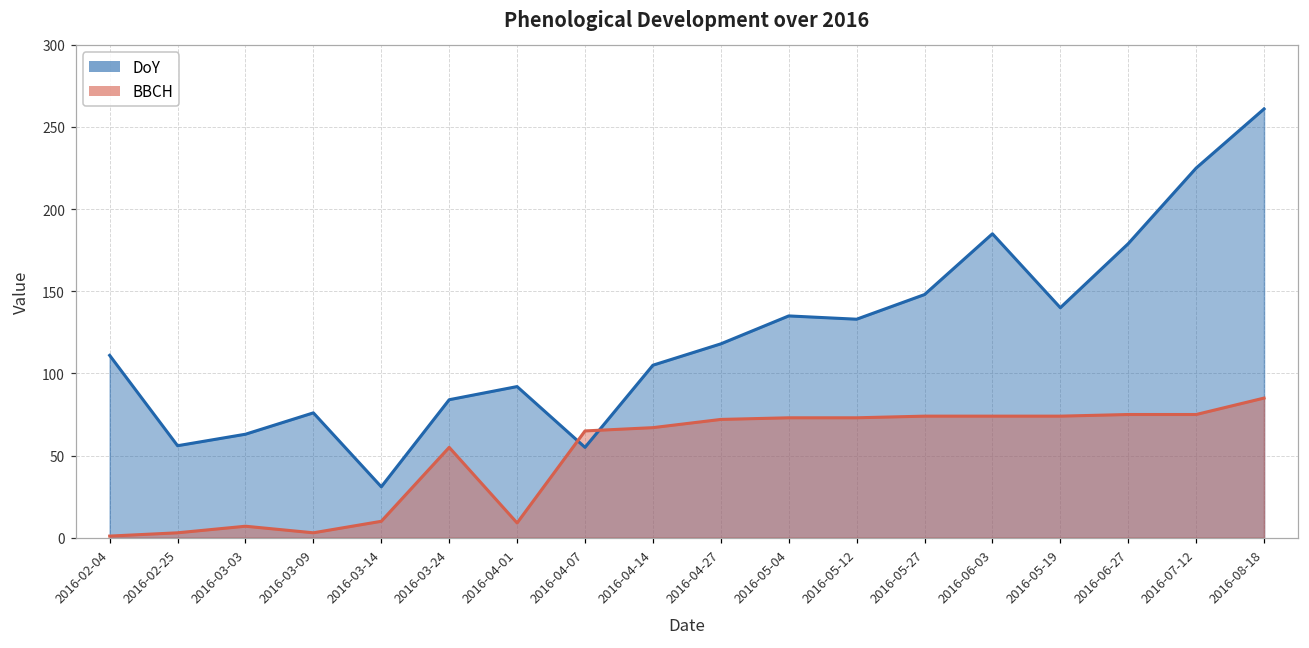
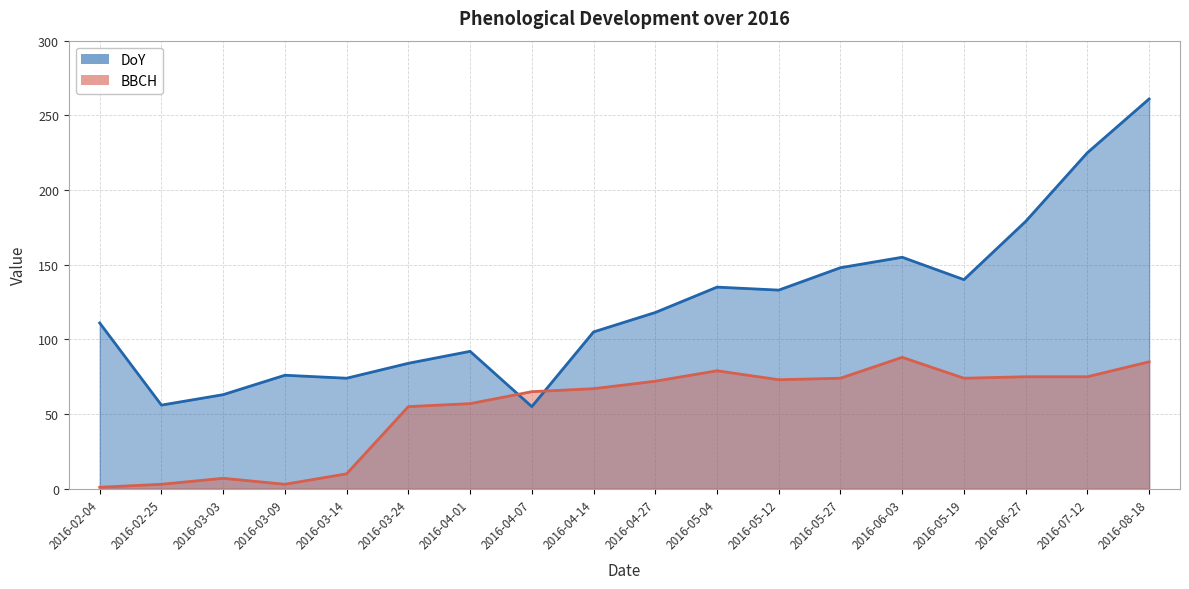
  {
    "DoY": {
      "2016-02-04": 111,
      "2016-02-25": 56,
      "2016-03-03": 63,
      "2016-03-09": 76,
-     "2016-03-14": 31,
+     "2016-03-14": 74,
      "2016-03-24": 84,
      "2016-04-01": 92,
      "2016-04-07": 55,
      "2016-04-14": 105,
      "2016-04-27": 118,
      "2016-05-04": 135,
      "2016-05-12": 133,
      "2016-05-27": 148,
-     "2016-06-03": 185,
+     "2016-06-03": 155,
      "2016-05-19": 140,
      "2016-06-27": 179,
      "2016-07-12": 225,
      "2016-08-18": 261
    },
    "BBCH": {
      "2016-02-04": 1,
      "2016-02-25": 3,
      "2016-03-03": 7,
      "2016-03-09": 3,
      "2016-03-14": 10,
      "2016-03-24": 55,
-     "2016-04-01": 9,
+     "2016-04-01": 57,
      "2016-04-07": 65,
      "2016-04-14": 67,
      "2016-04-27": 72,
-     "2016-05-04": 73,
+     "2016-05-04": 79,
      "2016-05-12": 73,
      "2016-05-27": 74,
-     "2016-06-03": 74,
+     "2016-06-03": 88,
      "2016-05-19": 74,
      "2016-06-27": 75,
      "2016-07-12": 75,
      "2016-08-18": 85
    }
  }
